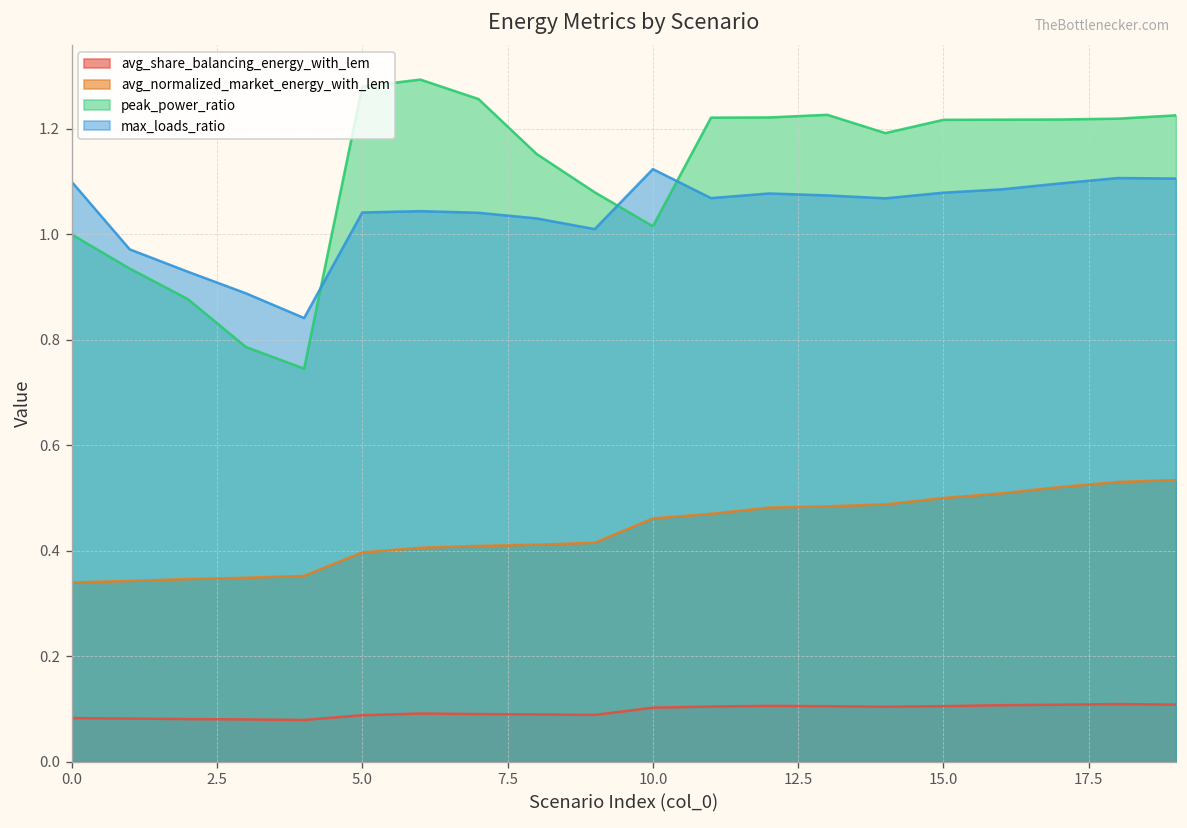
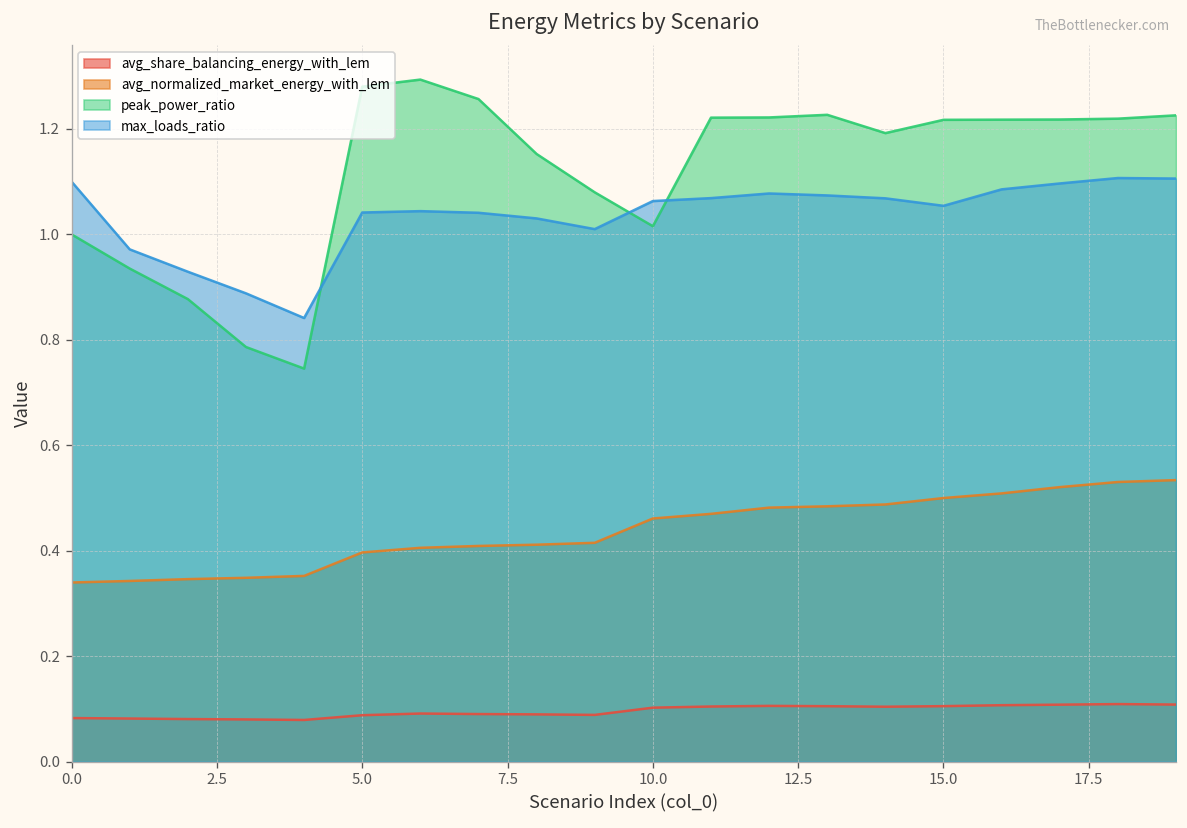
  {
    "peak_power_ratio": {
      "0.0": 1.00,
      "10.0": 1.02,
      "15.0": 1.22
    },
    "max_loads_ratio": {
      "0.0": 1.10,
      "5.0": 1.04,
-     "10.0": 1.12,
-     "15.0": 1.08
+     "10.0": 1.06,
+     "15.0": 1.05
    }
  }
